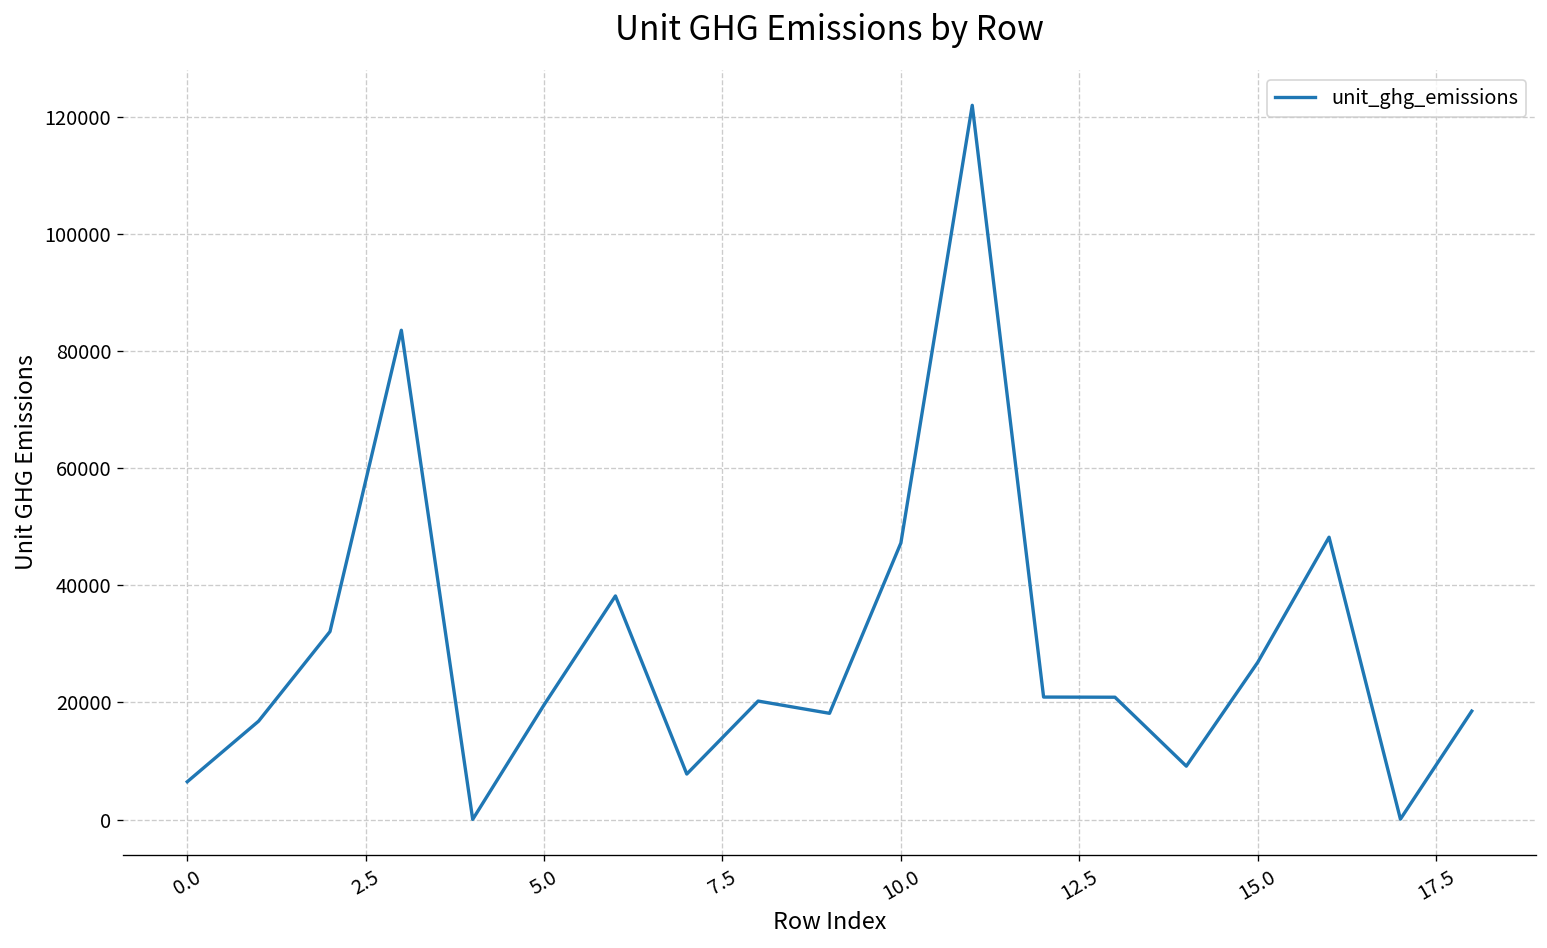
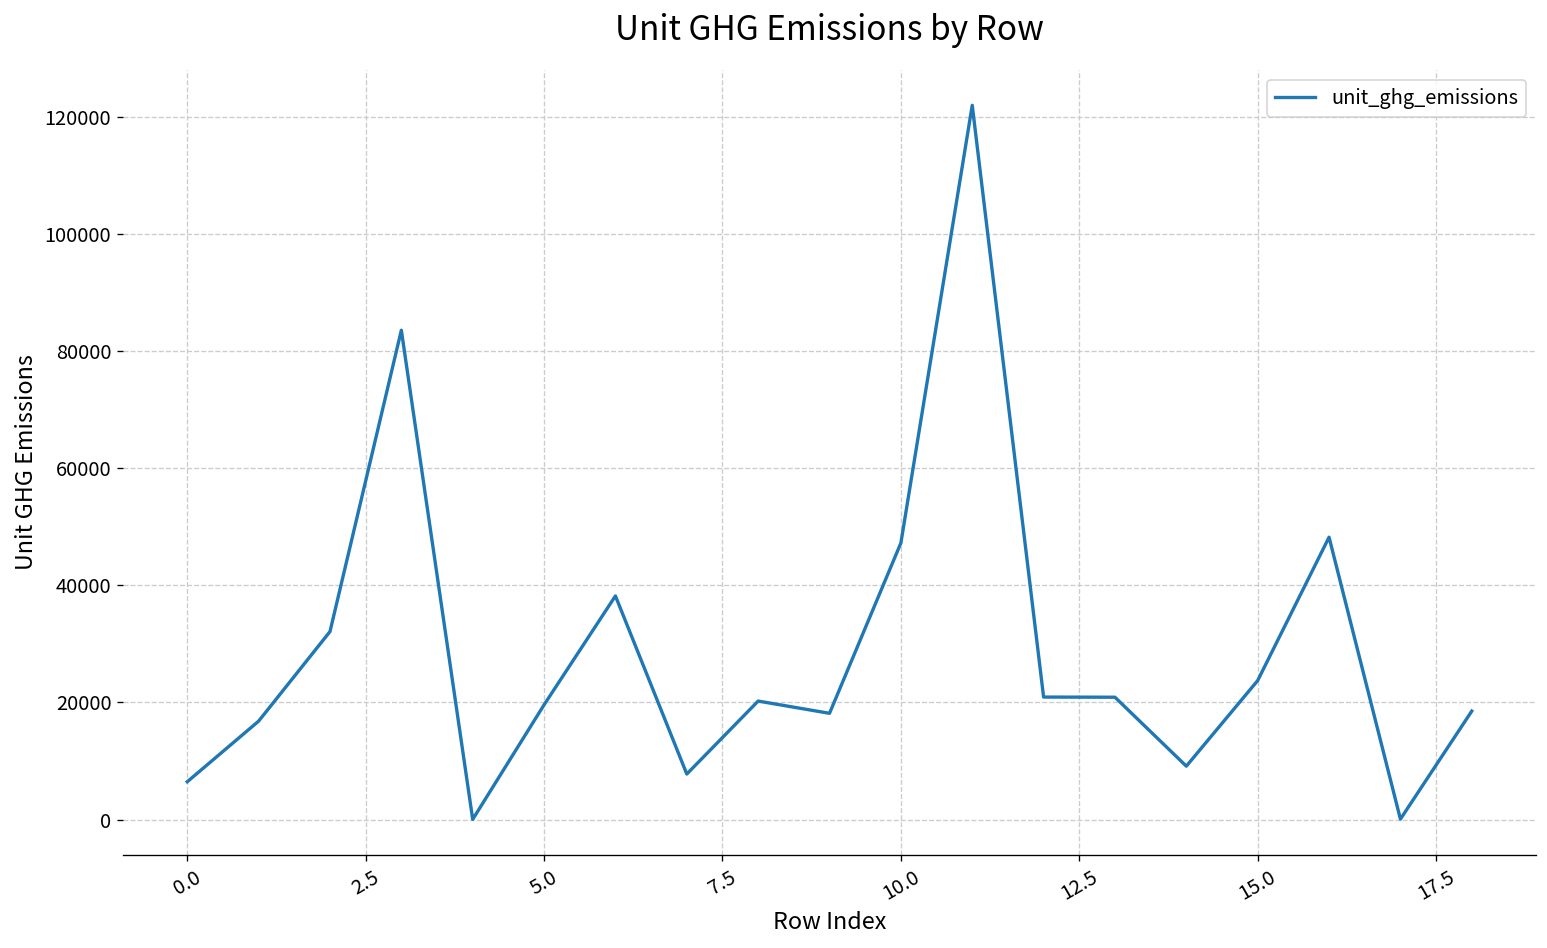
  {
    "0.0": 6000,
    "5.0": 20000,
    "10.0": 47000,
-   "15.0": 27000
+   "15.0": 24000
  }
